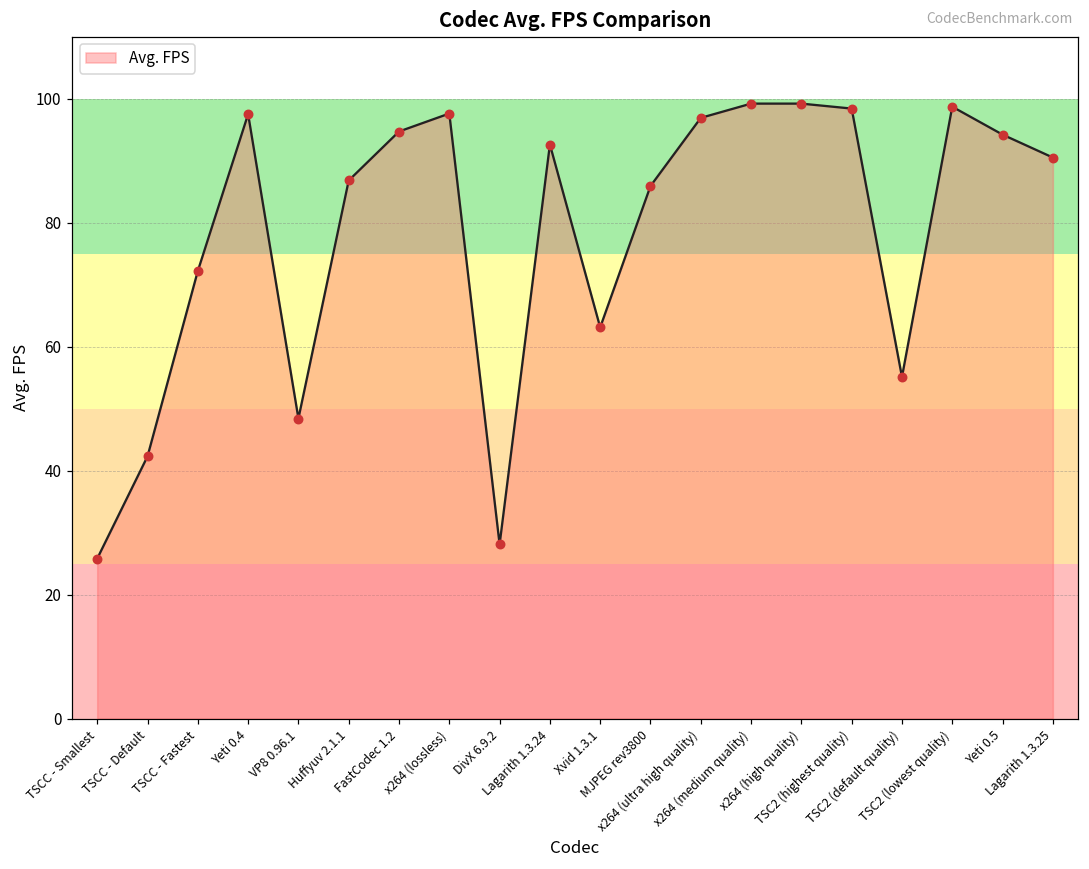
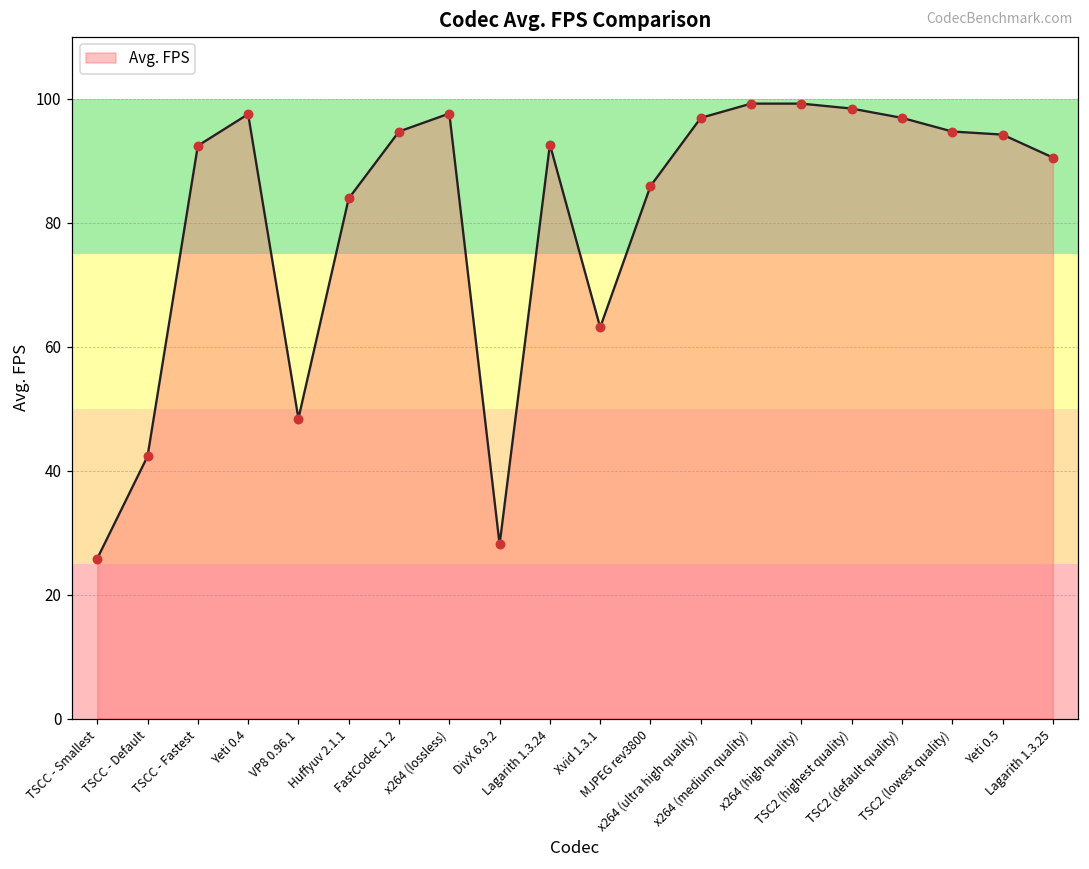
  {
    "TSCC - Smallest": 26,
    "TSCC - Default": 42,
-   "TSCC - Fastest": 72,
+   "TSCC - Fastest": 92,
    "Yeti 0.4": 98,
    "VP8 0.96.1": 48,
-   "Huffyuv 2.1.1": 87,
+   "Huffyuv 2.1.1": 84,
    "FastCodec 1.2": 95,
    "x264 (lossless)": 98,
    "DivX 6.9.2": 28,
    "Lagarith 1.3.24": 93,
    "Xvid 1.3.1": 63,
    "MJPEG rev3800": 86,
    "x264 (ultra high quality)": 97,
    "x264 (medium quality)": 99,
    "x264 (high quality)": 99,
    "TSC2 (highest quality)": 98,
-   "TSC2 (default quality)": 55,
-   "TSC2 (lowest quality)": 99,
+   "TSC2 (default quality)": 97,
+   "TSC2 (lowest quality)": 95,
    "Yeti 0.5": 94,
    "Lagarith 1.3.25": 91
  }
